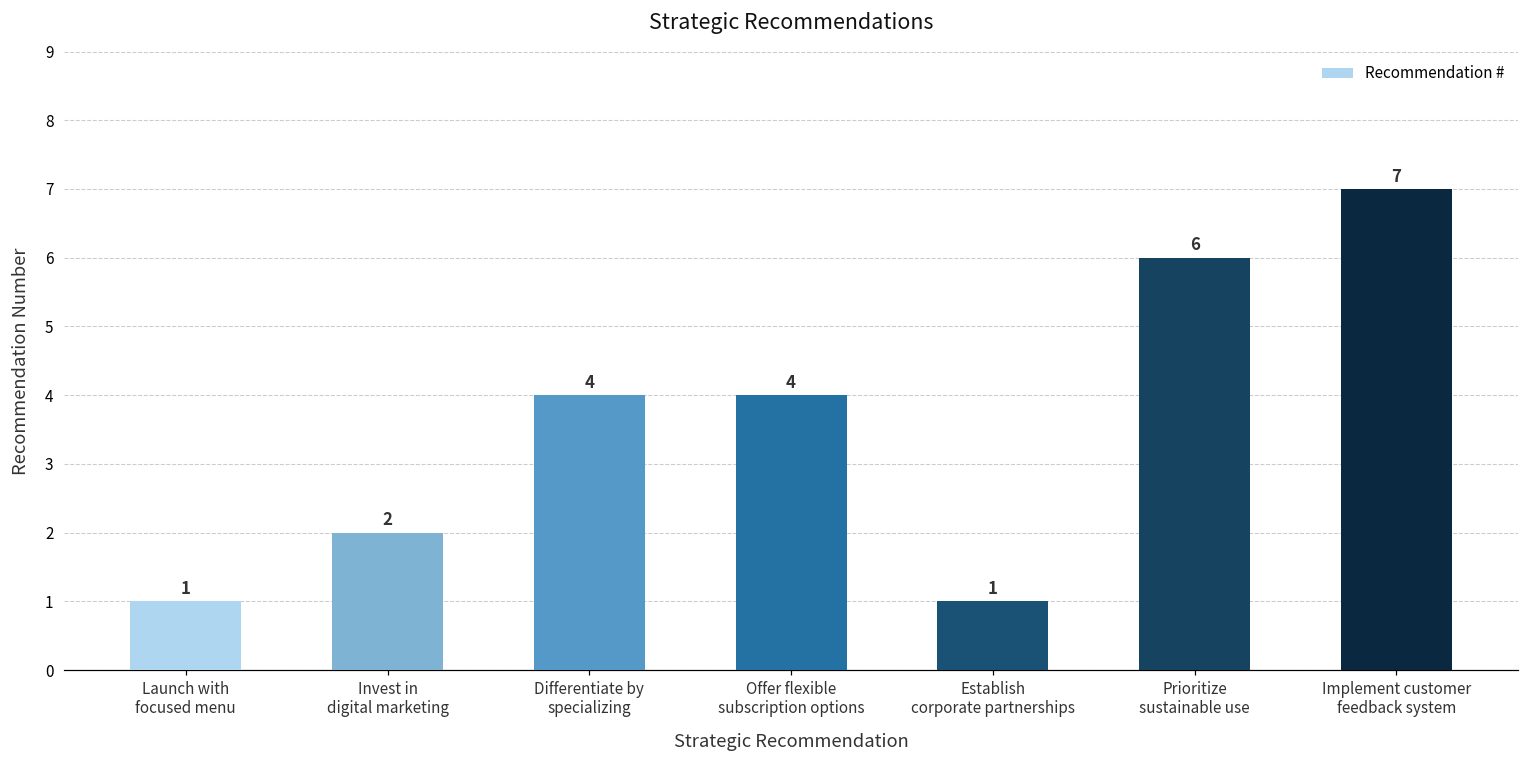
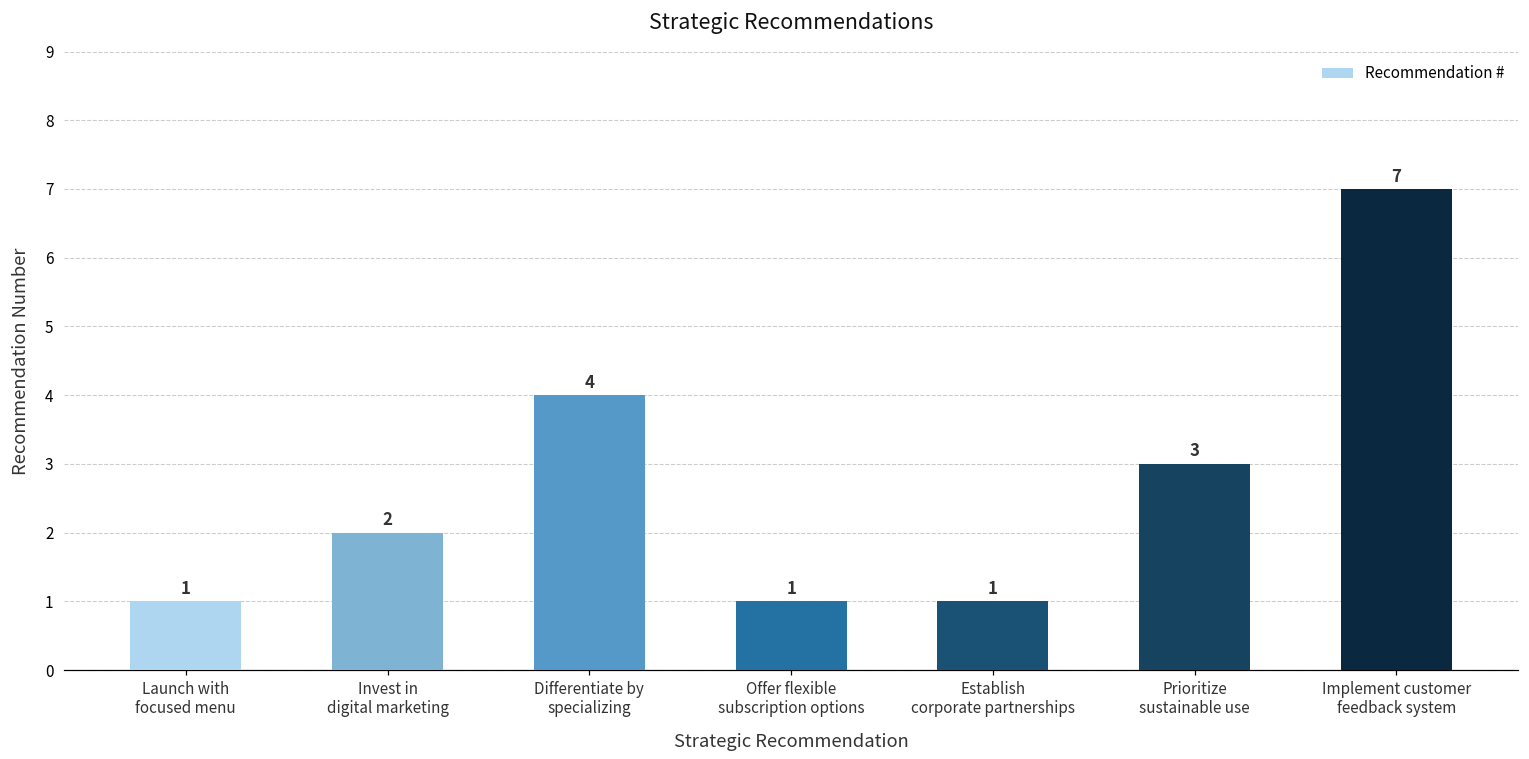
  {
    "Launch with focused menu": 1,
    "Invest in digital marketing": 2,
    "Differentiate by specializing": 4,
-   "Offer flexible subscription options": 4,
+   "Offer flexible subscription options": 1,
    "Establish corporate partnerships": 1,
-   "Prioritize sustainable use": 6,
+   "Prioritize sustainable use": 3,
    "Implement customer feedback system": 7
  }
